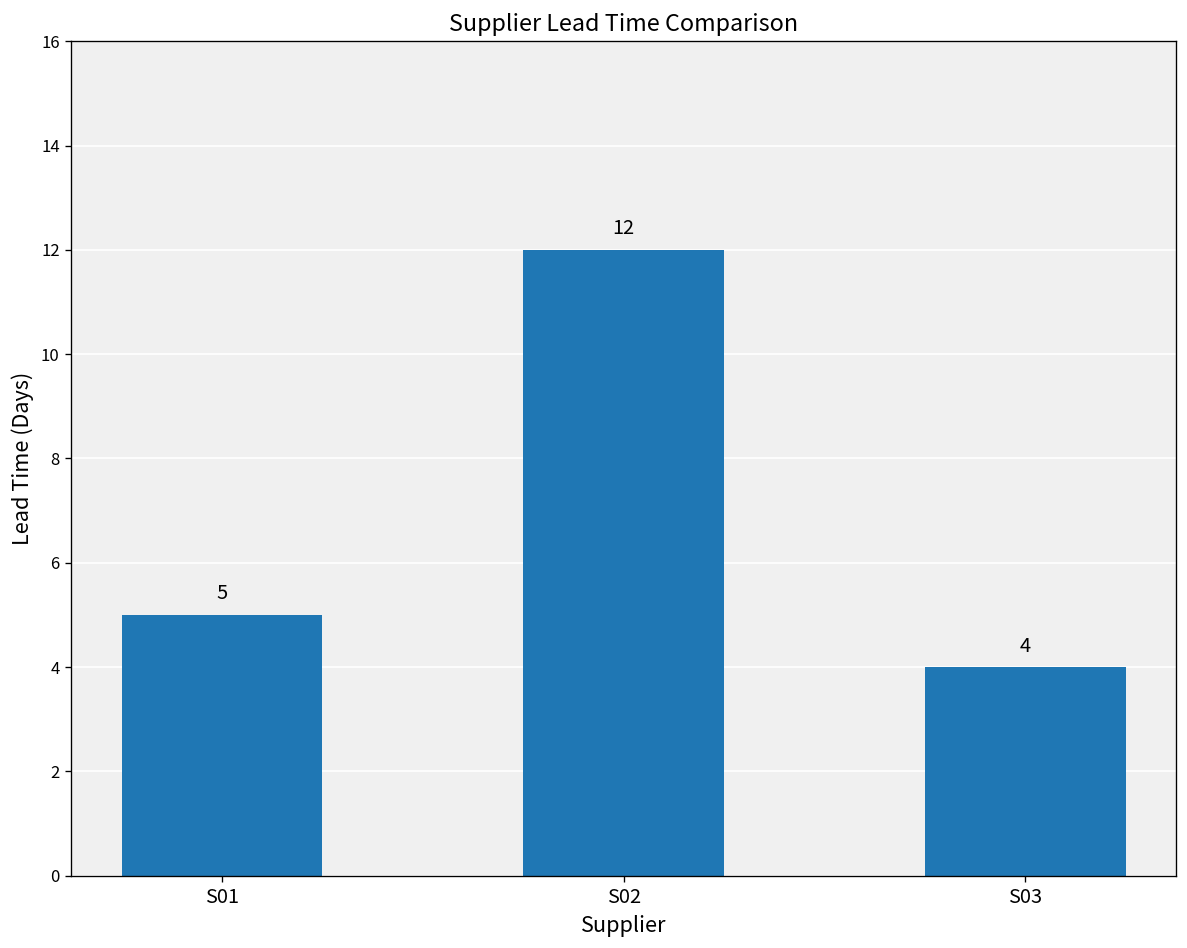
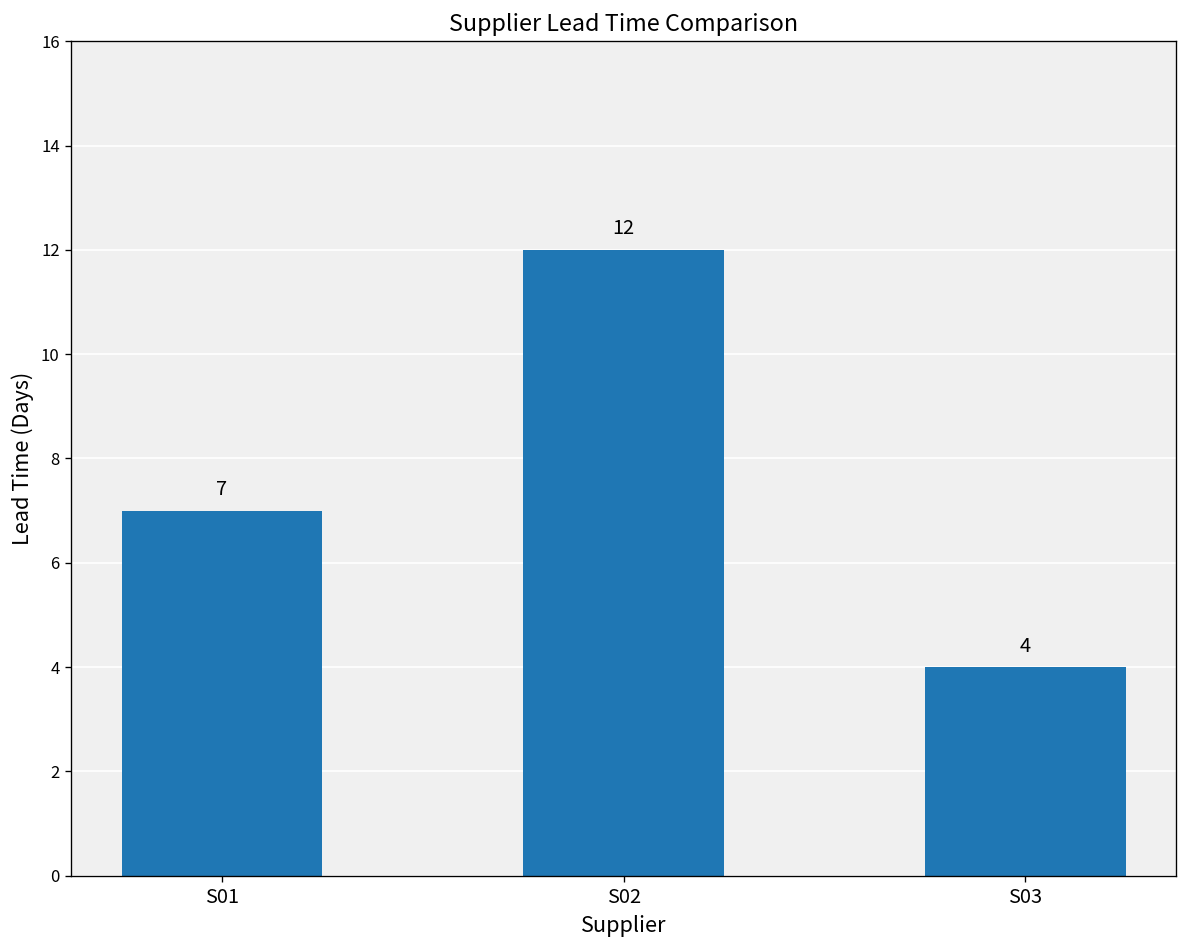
  {
-   "S01": 5,
+   "S01": 7,
    "S02": 12,
    "S03": 4
  }
